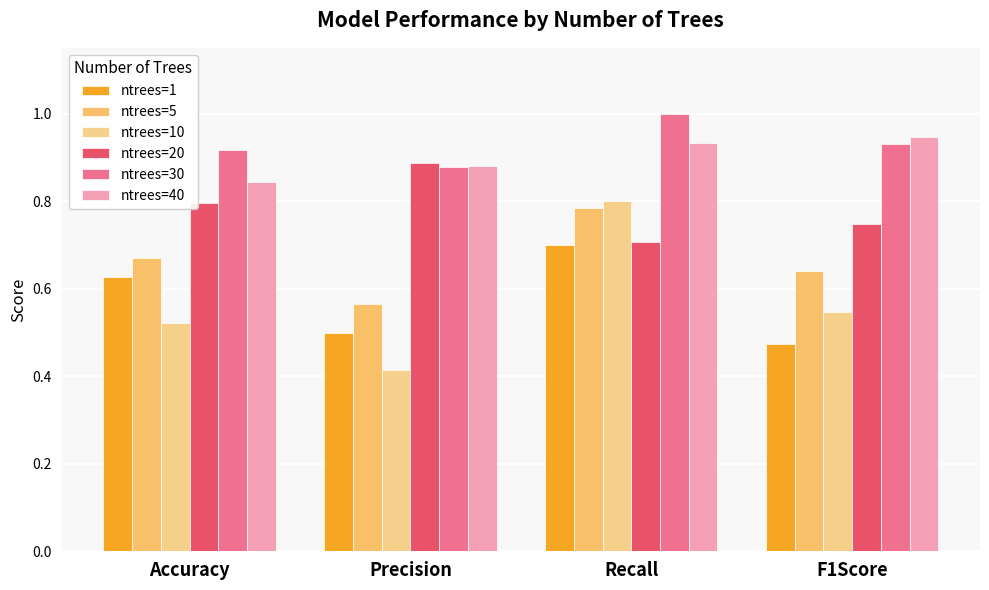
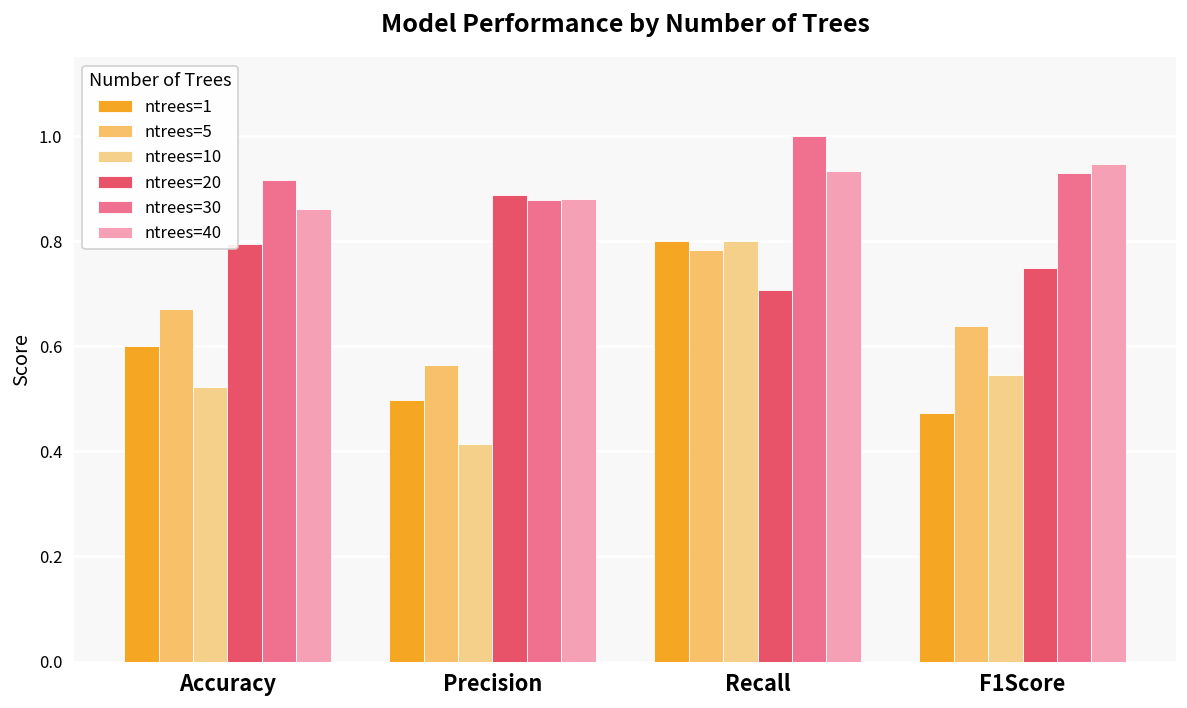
  {
    "ntrees=1": {
-     "Accuracy": 0.63,
+     "Accuracy": 0.60,
      "Precision": 0.50,
-     "Recall": 0.7,
+     "Recall": 0.8,
      "F1Score": 0.47
    },
    "ntrees=40": {
-     "Accuracy": 0.84,
+     "Accuracy": 0.86,
      "Precision": 0.88,
      "Recall": 0.93,
      "F1Score": 0.95
    }
  }
